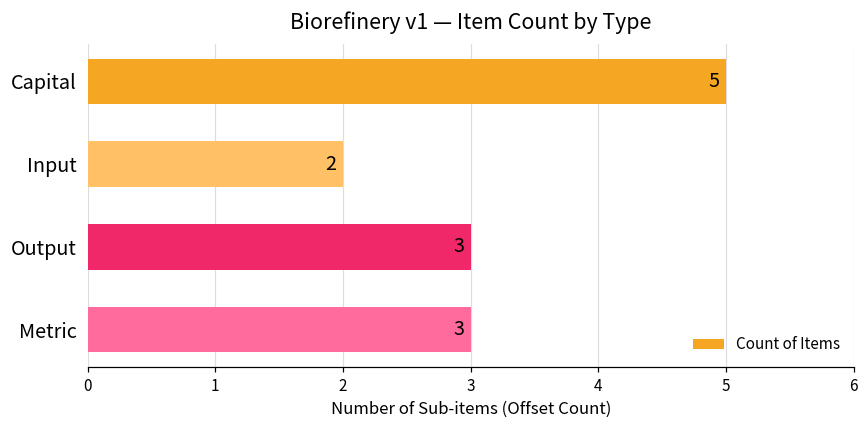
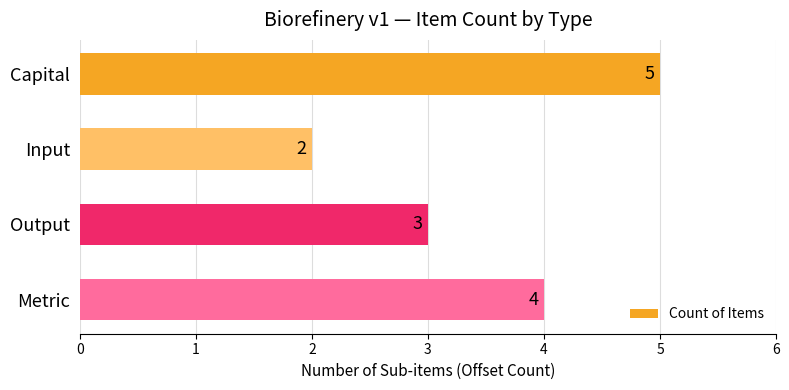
  {
    "Capital": 5,
    "Input": 2,
    "Output": 3,
-   "Metric": 3
+   "Metric": 4
  }
